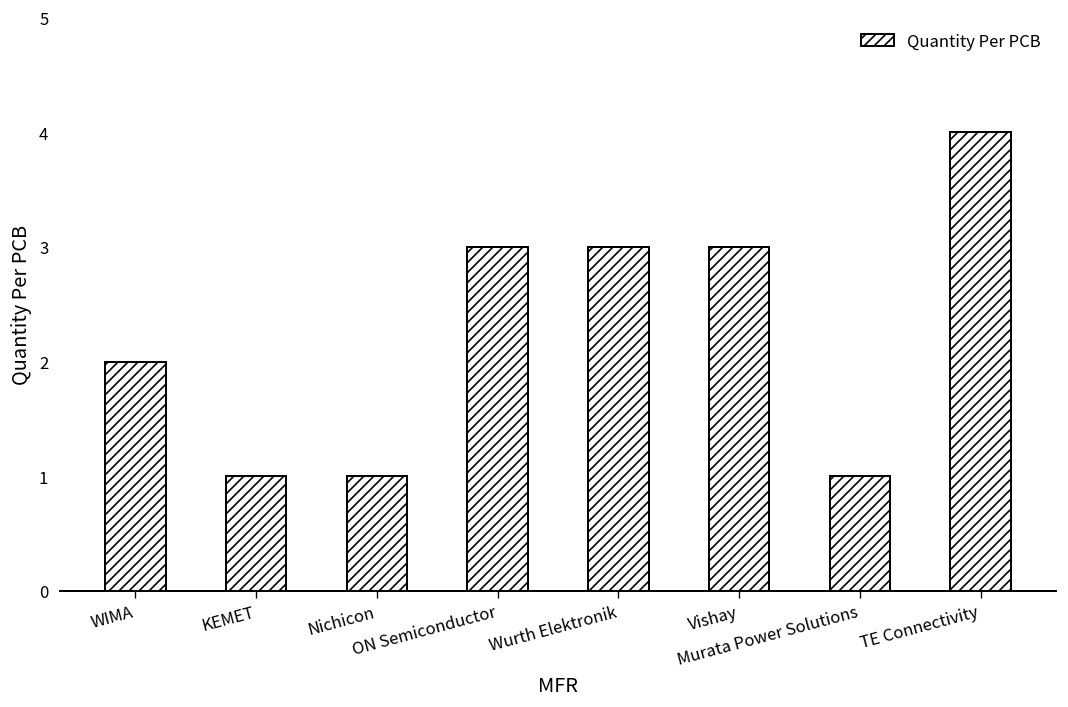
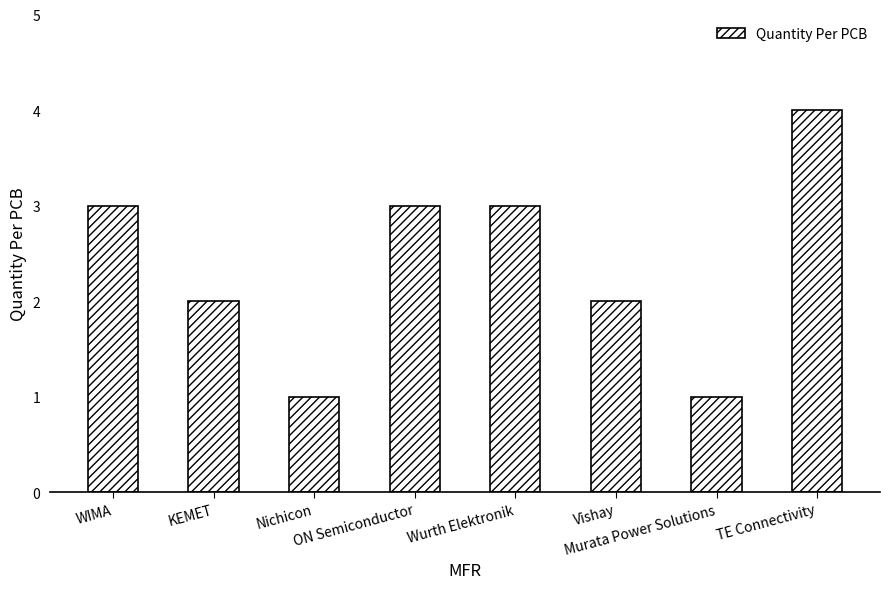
  {
-   "WIMA": 2,
-   "KEMET": 1,
+   "WIMA": 3,
+   "KEMET": 2,
    "Nichicon": 1,
    "ON Semiconductor": 3,
    "Wurth Elektronik": 3,
-   "Vishay": 3,
+   "Vishay": 2,
    "Murata Power Solutions": 1,
    "TE Connectivity": 4
  }
